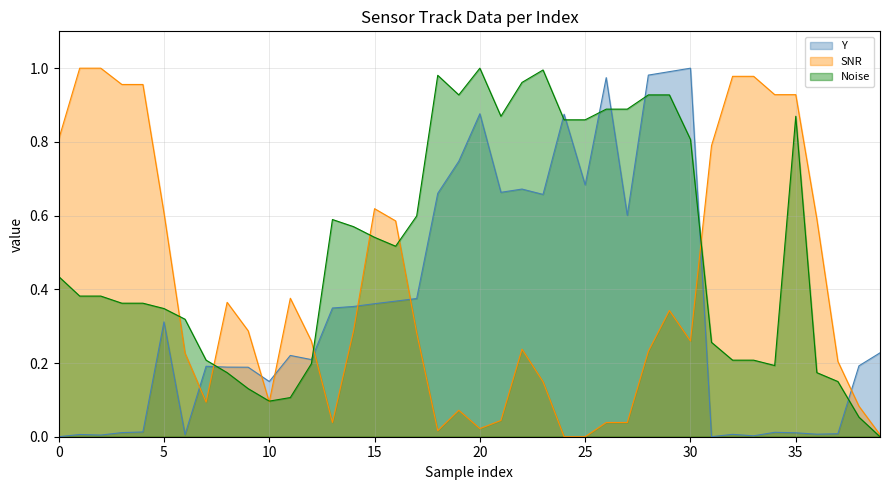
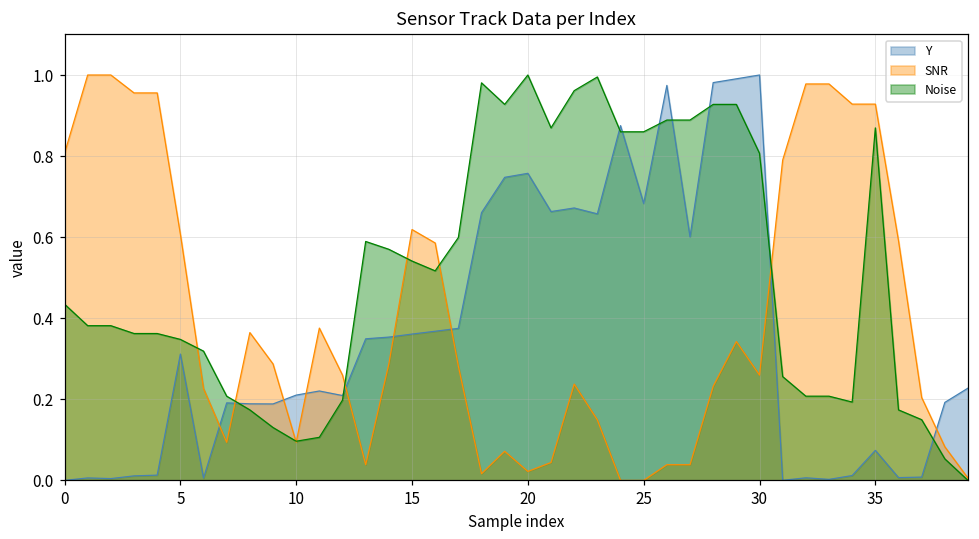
  {
    "Y": {
      "0": 0.00,
      "5": 0.31,
-     "10": 0.15,
+     "10": 0.21,
      "15": 0.36,
-     "20": 0.88,
+     "20": 0.76,
      "25": 0.68,
      "30": 1.00,
-     "35": 0.01
+     "35": 0.07
    },
    "SNR": {
      "0": 0.81,
      "5": 0.61,
      "15": 0.62,
      "20": 0.02,
      "25": 0.00,
      "30": 0.26,
      "35": 0.93
    },
    "Noise": {
      "0": 0.43,
      "5": 0.35,
      "15": 0.54,
      "20": 1.00,
      "25": 0.86,
      "30": 0.81,
      "35": 0.87
    }
  }
